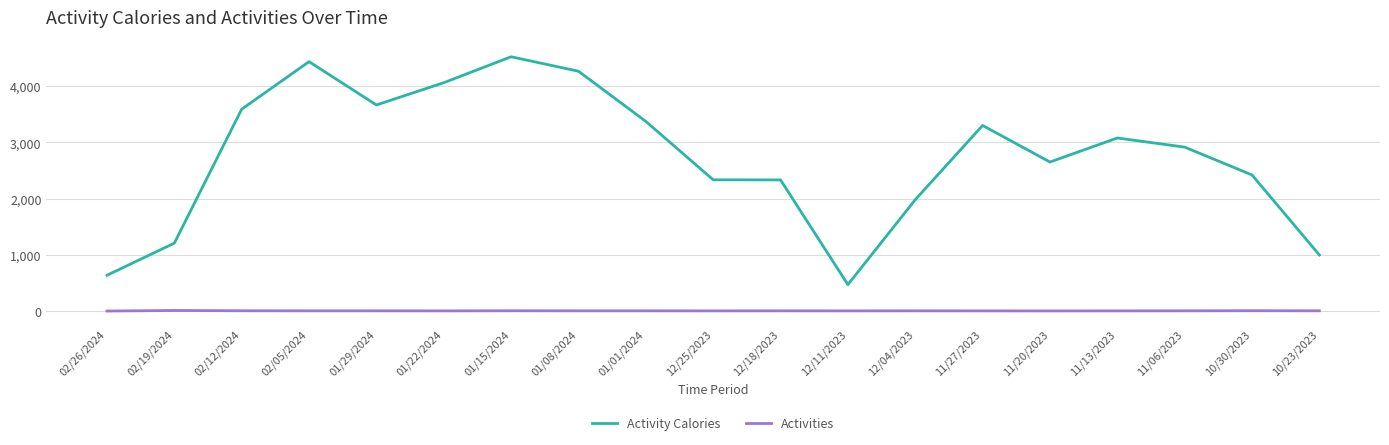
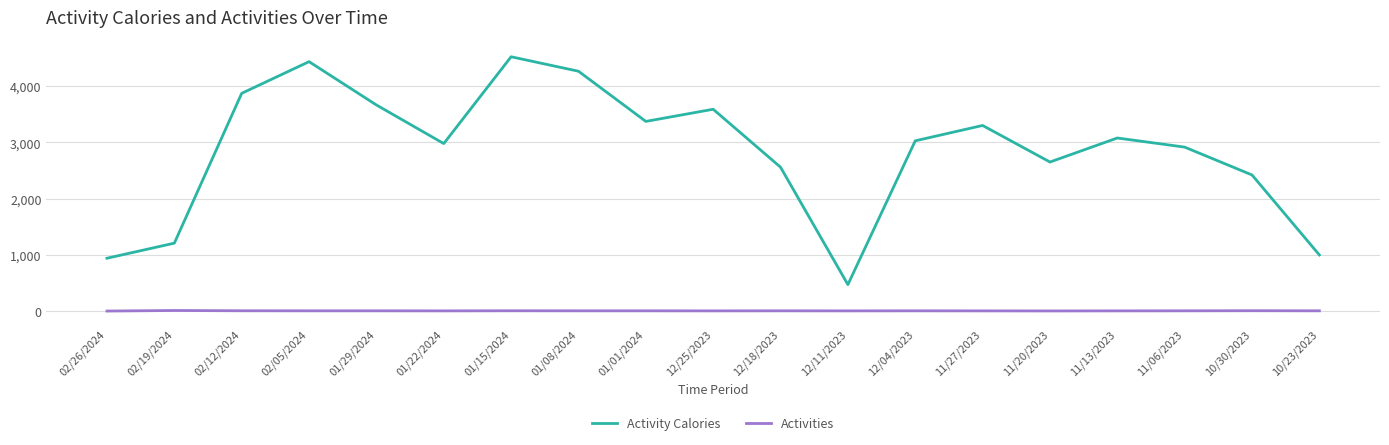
  {
    "Activity Calories": {
-     "02/26/2024": "600",
+     "02/26/2024": "900",
      "02/19/2024": "1,200",
-     "02/12/2024": "3,600",
+     "02/12/2024": "3,900",
      "02/05/2024": "4,400",
      "01/29/2024": "3,700",
-     "01/22/2024": "4,100",
+     "01/22/2024": "3,000",
      "01/15/2024": "4,500",
      "01/08/2024": "4,300",
      "01/01/2024": "3,400",
-     "12/25/2023": "2,300",
-     "12/18/2023": "2,300",
+     "12/25/2023": "3,600",
+     "12/18/2023": "2,600",
      "12/11/2023": "500",
-     "12/04/2023": "2,000",
+     "12/04/2023": "3,000",
      "11/27/2023": "3,300",
      "11/20/2023": "2,700",
      "11/13/2023": "3,100",
      "11/06/2023": "2,900",
      "10/30/2023": "2,400",
      "10/23/2023": "1,000"
    },
    "Activities": {
      "02/26/2024": "0",
      "02/19/2024": "0",
      "02/12/2024": "0",
      "02/05/2024": "0",
      "01/29/2024": "0",
      "01/22/2024": "0",
      "01/15/2024": "0",
      "01/08/2024": "0",
      "01/01/2024": "0",
      "12/25/2023": "0",
      "12/18/2023": "0",
      "12/11/2023": "0",
      "12/04/2023": "0",
      "11/27/2023": "0",
      "11/20/2023": "0",
      "11/13/2023": "0",
      "11/06/2023": "0",
      "10/30/2023": "0",
      "10/23/2023": "0"
    }
  }
